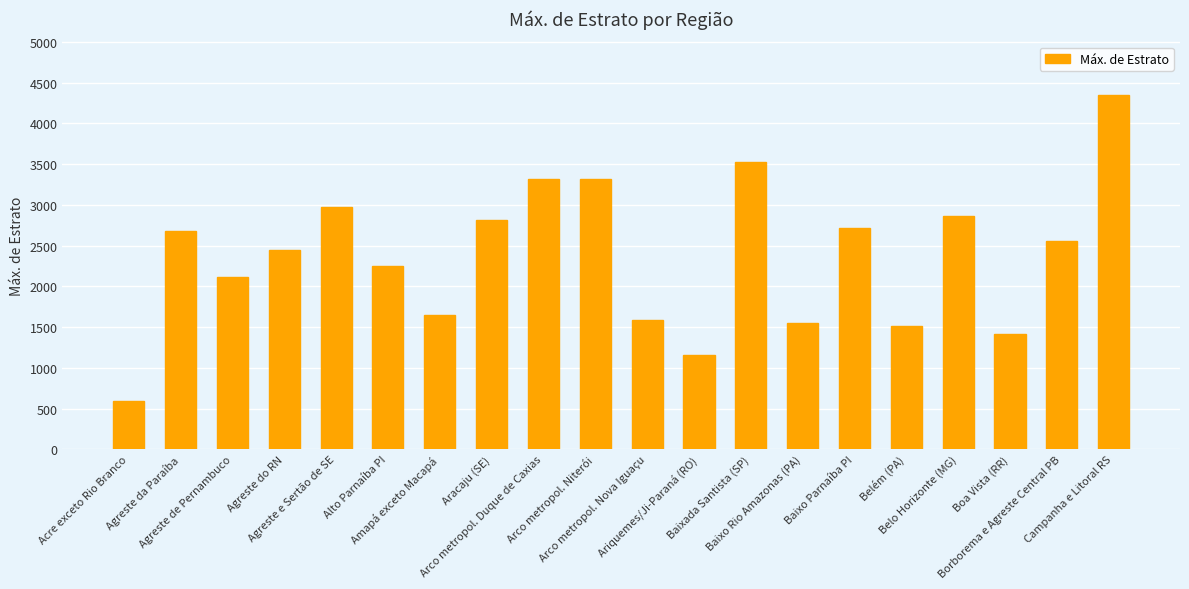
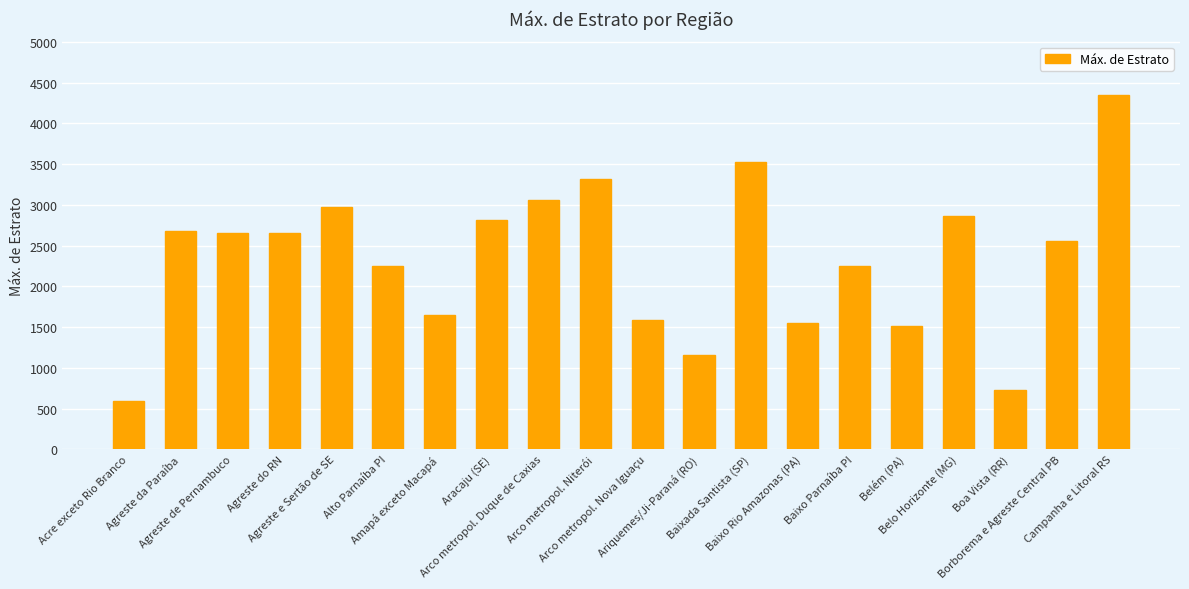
  {
    "Acre exceto Rio Branco": 600,
    "Agreste da Paraíba": 2700,
-   "Agreste de Pernambuco": 2100,
-   "Agreste do RN": 2500,
+   "Agreste de Pernambuco": 2700,
+   "Agreste do RN": 2700,
    "Agreste e Sertão de SE": 3000,
    "Alto Parnaíba PI": 2300,
    "Amapá exceto Macapá": 1700,
    "Aracaju (SE)": 2800,
-   "Arco metropol. Duque de Caxias": 3300,
+   "Arco metropol. Duque de Caxias": 3100,
    "Arco metropol. Niterói": 3300,
    "Arco metropol. Nova Iguaçu": 1600,
    "Ariquemes/Ji-Paraná (RO)": 1200,
    "Baixada Santista (SP)": 3500,
    "Baixo Rio Amazonas (PA)": 1600,
-   "Baixo Parnaíba PI": 2700,
+   "Baixo Parnaíba PI": 2300,
    "Belém (PA)": 1500,
    "Belo Horizonte (MG)": 2900,
-   "Boa Vista (RR)": 1400,
+   "Boa Vista (RR)": 700,
    "Borborema e Agreste Central PB": 2600,
    "Campanha e Litoral RS": 4400
  }
